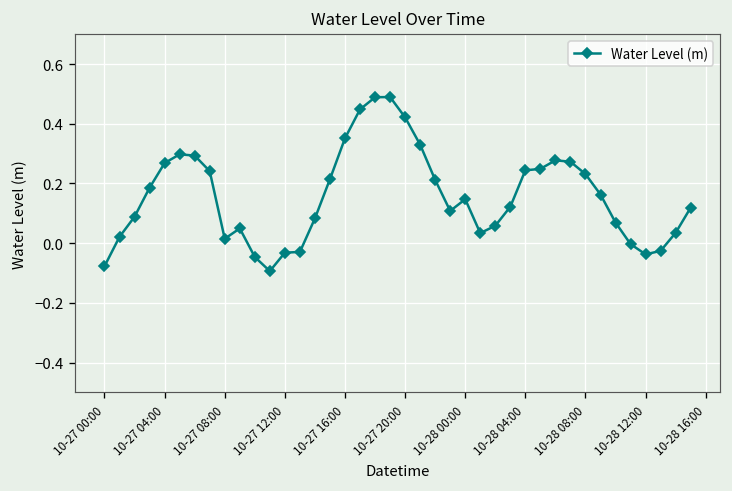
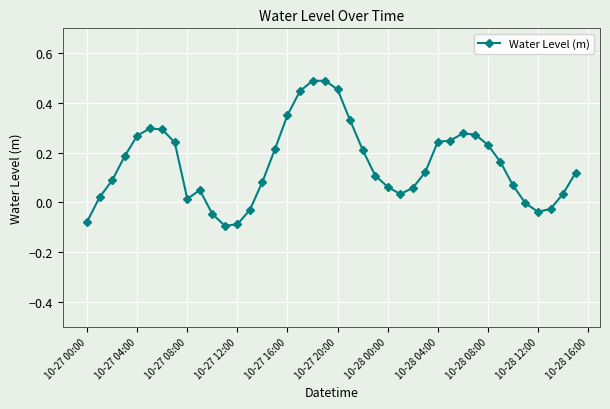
  {
    "10-27 00:00": -0.08,
    "10-27 04:00": 0.27,
    "10-27 08:00": 0.01,
-   "10-27 12:00": -0.03,
+   "10-27 12:00": -0.09,
    "10-27 16:00": 0.35,
-   "10-27 20:00": 0.42,
-   "10-28 00:00": 0.15,
+   "10-27 20:00": 0.45,
+   "10-28 00:00": 0.06,
    "10-28 04:00": 0.24,
    "10-28 08:00": 0.23,
    "10-28 12:00": -0.04
  }
